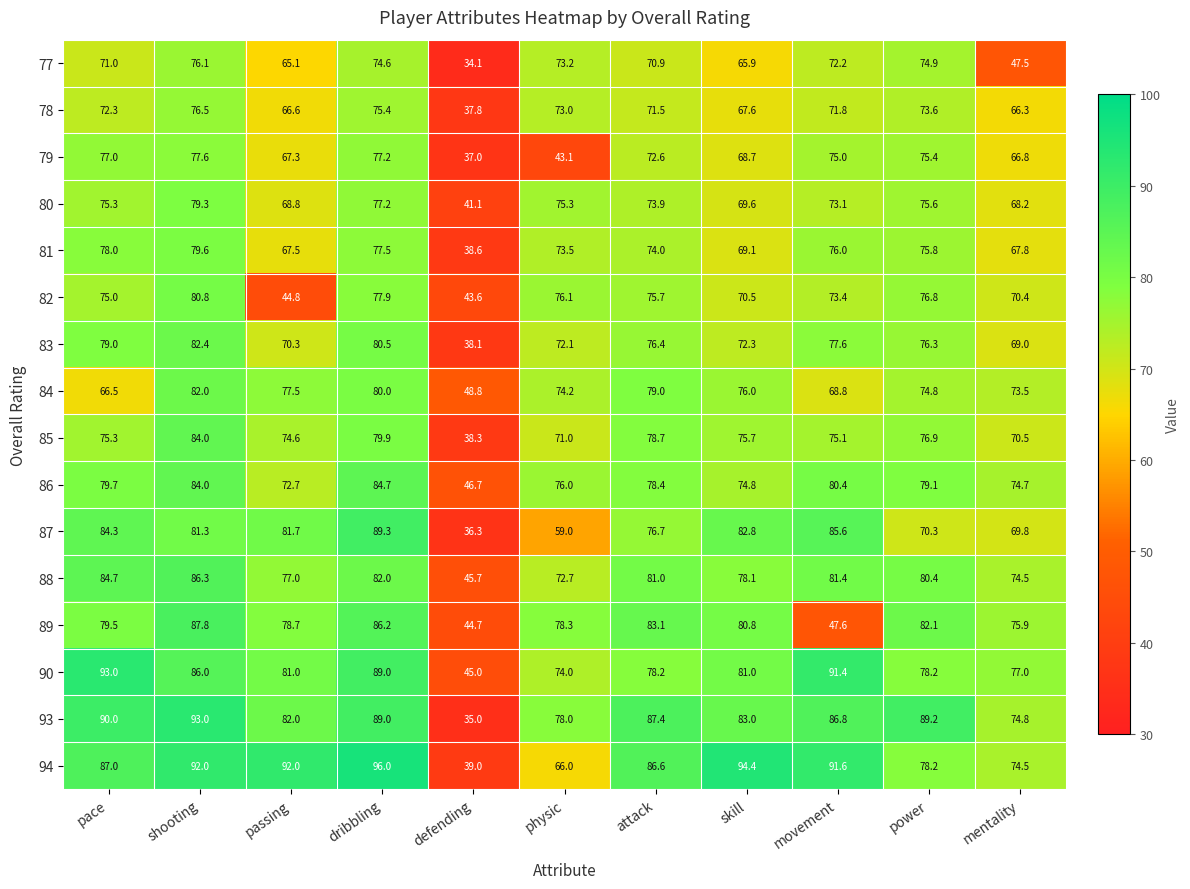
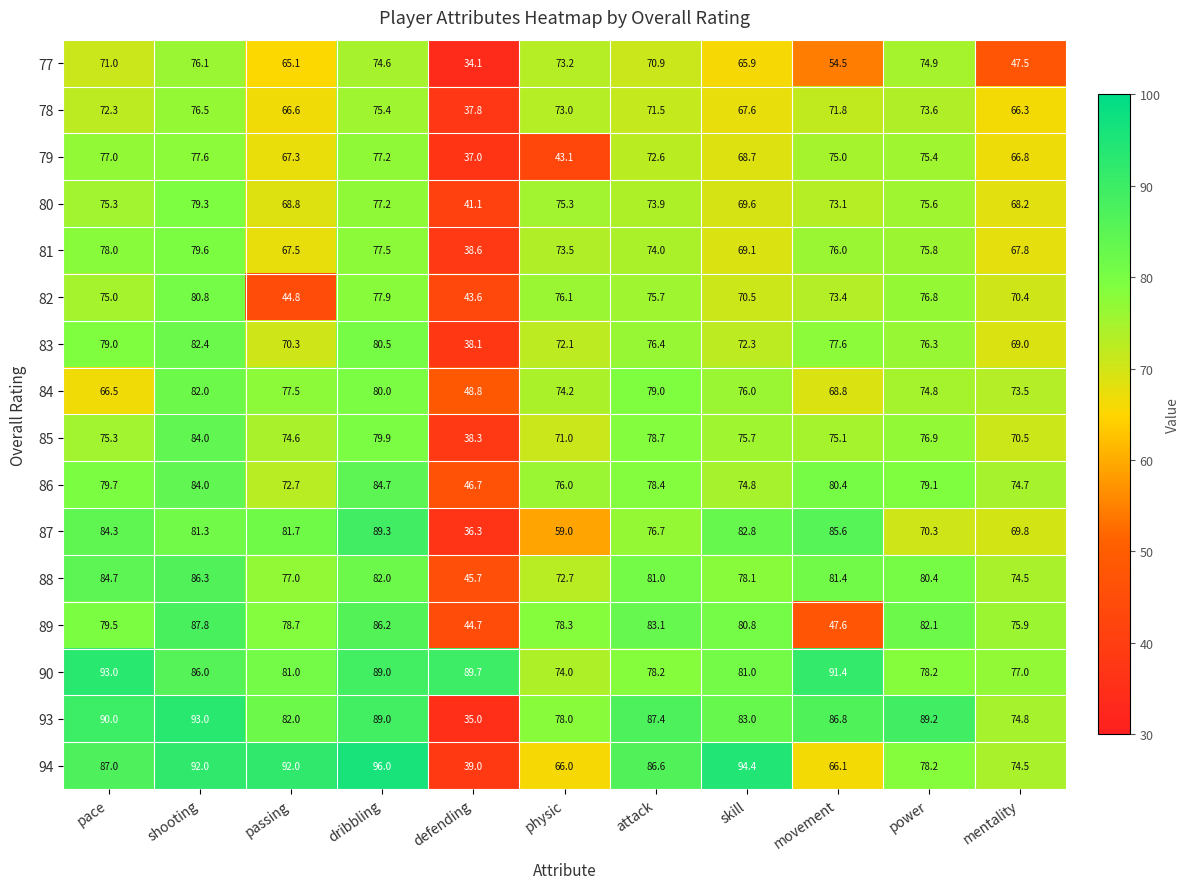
  {
    "77": {
      "pace": 71.0,
      "shooting": 76.1,
      "passing": 65.1,
      "dribbling": 74.6,
      "defending": 34.1,
      "physic": 73.2,
      "attack": 70.9,
      "skill": 65.9,
-     "movement": 72.2,
+     "movement": 54.5,
      "power": 74.9,
      "mentality": 47.5
    },
    "78": {
      "pace": 72.3,
      "shooting": 76.5,
      "passing": 66.6,
      "dribbling": 75.4,
      "defending": 37.8,
      "physic": 73.0,
      "attack": 71.5,
      "skill": 67.6,
      "movement": 71.8,
      "power": 73.6,
      "mentality": 66.3
    },
    "79": {
      "pace": 77.0,
      "shooting": 77.6,
      "passing": 67.3,
      "dribbling": 77.2,
      "defending": 37.0,
      "physic": 43.1,
      "attack": 72.6,
      "skill": 68.7,
      "movement": 75.0,
      "power": 75.4,
      "mentality": 66.8
    },
    "80": {
      "pace": 75.3,
      "shooting": 79.3,
      "passing": 68.8,
      "dribbling": 77.2,
      "defending": 41.1,
      "physic": 75.3,
      "attack": 73.9,
      "skill": 69.6,
      "movement": 73.1,
      "power": 75.6,
      "mentality": 68.2
    },
    "81": {
      "pace": 78.0,
      "shooting": 79.6,
      "passing": 67.5,
      "dribbling": 77.5,
      "defending": 38.6,
      "physic": 73.5,
      "attack": 74.0,
      "skill": 69.1,
      "movement": 76.0,
      "power": 75.8,
      "mentality": 67.8
    },
    "82": {
      "pace": 75.0,
      "shooting": 80.8,
      "passing": 44.8,
      "dribbling": 77.9,
      "defending": 43.6,
      "physic": 76.1,
      "attack": 75.7,
      "skill": 70.5,
      "movement": 73.4,
      "power": 76.8,
      "mentality": 70.4
    },
    "83": {
      "pace": 79.0,
      "shooting": 82.4,
      "passing": 70.3,
      "dribbling": 80.5,
      "defending": 38.1,
      "physic": 72.1,
      "attack": 76.4,
      "skill": 72.3,
      "movement": 77.6,
      "power": 76.3,
      "mentality": 69.0
    },
    "84": {
      "pace": 66.5,
      "shooting": 82.0,
      "passing": 77.5,
      "dribbling": 80.0,
      "defending": 48.8,
      "physic": 74.2,
      "attack": 79.0,
      "skill": 76.0,
      "movement": 68.8,
      "power": 74.8,
      "mentality": 73.5
    },
    "85": {
      "pace": 75.3,
      "shooting": 84.0,
      "passing": 74.6,
      "dribbling": 79.9,
      "defending": 38.3,
      "physic": 71.0,
      "attack": 78.7,
      "skill": 75.7,
      "movement": 75.1,
      "power": 76.9,
      "mentality": 70.5
    },
    "86": {
      "pace": 79.7,
      "shooting": 84.0,
      "passing": 72.7,
      "dribbling": 84.7,
      "defending": 46.7,
      "physic": 76.0,
      "attack": 78.4,
      "skill": 74.8,
      "movement": 80.4,
      "power": 79.1,
      "mentality": 74.7
    },
    "87": {
      "pace": 84.3,
      "shooting": 81.3,
      "passing": 81.7,
      "dribbling": 89.3,
      "defending": 36.3,
      "physic": 59.0,
      "attack": 76.7,
      "skill": 82.8,
      "movement": 85.6,
      "power": 70.3,
      "mentality": 69.8
    },
    "88": {
      "pace": 84.7,
      "shooting": 86.3,
      "passing": 77.0,
      "dribbling": 82.0,
      "defending": 45.7,
      "physic": 72.7,
      "attack": 81.0,
      "skill": 78.1,
      "movement": 81.4,
      "power": 80.4,
      "mentality": 74.5
    },
    "89": {
      "pace": 79.5,
      "shooting": 87.8,
      "passing": 78.7,
      "dribbling": 86.2,
      "defending": 44.7,
      "physic": 78.3,
      "attack": 83.1,
      "skill": 80.8,
      "movement": 47.6,
      "power": 82.1,
      "mentality": 75.9
    },
    "90": {
      "pace": 93.0,
      "shooting": 86.0,
      "passing": 81.0,
      "dribbling": 89.0,
-     "defending": 45.0,
+     "defending": 89.7,
      "physic": 74.0,
      "attack": 78.2,
      "skill": 81.0,
      "movement": 91.4,
      "power": 78.2,
      "mentality": 77.0
    },
    "93": {
      "pace": 90.0,
      "shooting": 93.0,
      "passing": 82.0,
      "dribbling": 89.0,
      "defending": 35.0,
      "physic": 78.0,
      "attack": 87.4,
      "skill": 83.0,
      "movement": 86.8,
      "power": 89.2,
      "mentality": 74.8
    },
    "94": {
      "pace": 87.0,
      "shooting": 92.0,
      "passing": 92.0,
      "dribbling": 96.0,
      "defending": 39.0,
      "physic": 66.0,
      "attack": 86.6,
      "skill": 94.4,
-     "movement": 91.6,
+     "movement": 66.1,
      "power": 78.2,
      "mentality": 74.5
    }
  }
